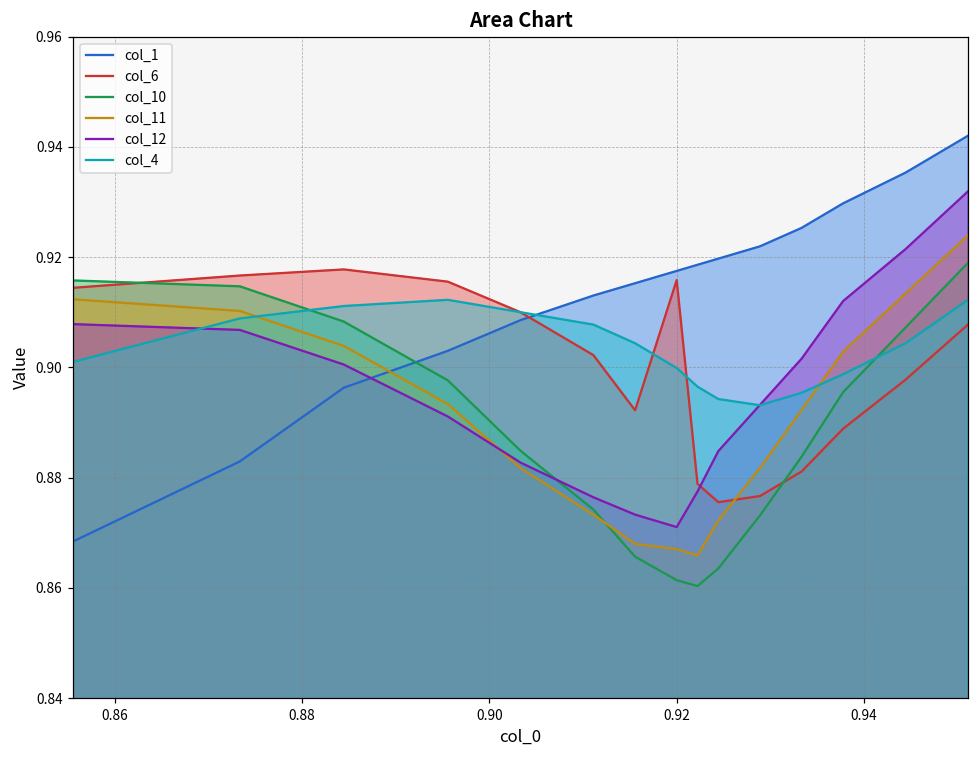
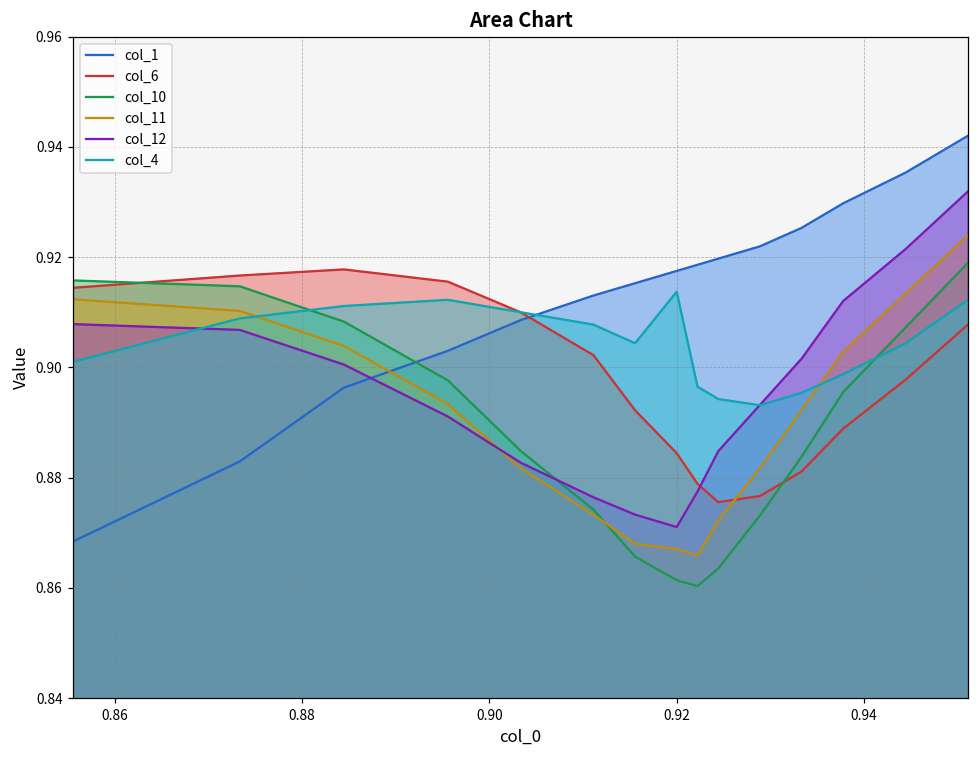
  {
    "col_1": {
      "0.92": 0.918
    },
    "col_6": {
-     "0.92": 0.916
+     "0.92": 0.884
    },
    "col_10": {
      "0.92": 0.861
    },
    "col_11": {
      "0.92": 0.867
    },
    "col_12": {
      "0.92": 0.871
    },
    "col_4": {
-     "0.92": 0.900
+     "0.92": 0.914
    }
  }
